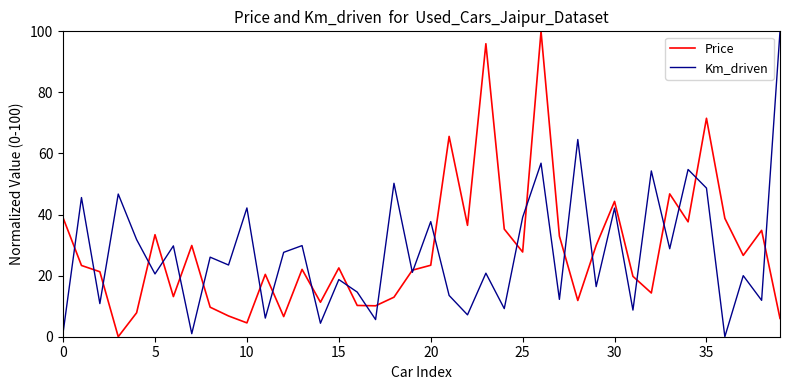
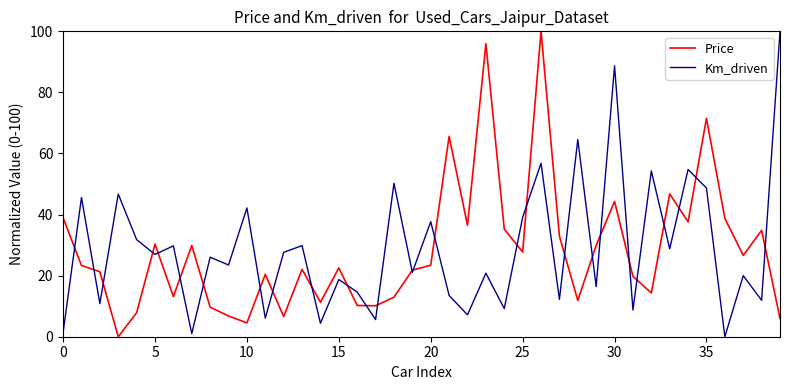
  {
    "Price": {
      "0": 39,
-     "5": 33,
+     "5": 30,
      "10": 5,
      "15": 23,
      "20": 23,
      "25": 28,
      "30": 44,
      "35": 72
    },
    "Km_driven": {
      "0": 1,
-     "5": 21,
+     "5": 27,
      "10": 42,
      "15": 19,
      "20": 38,
      "25": 39,
-     "30": 42,
+     "30": 89,
      "35": 49
    }
  }
